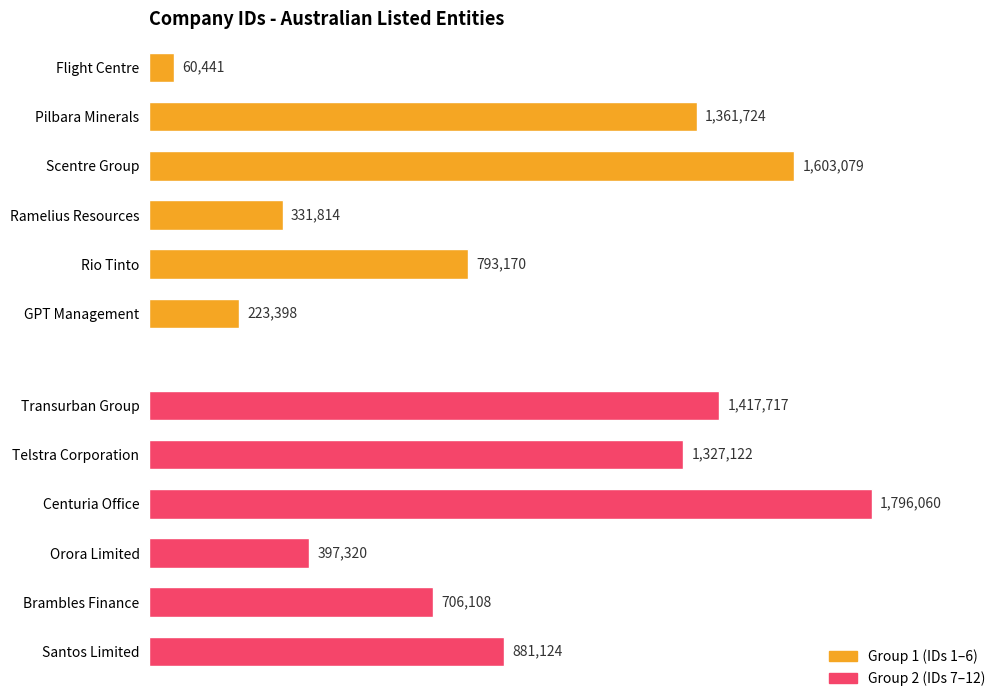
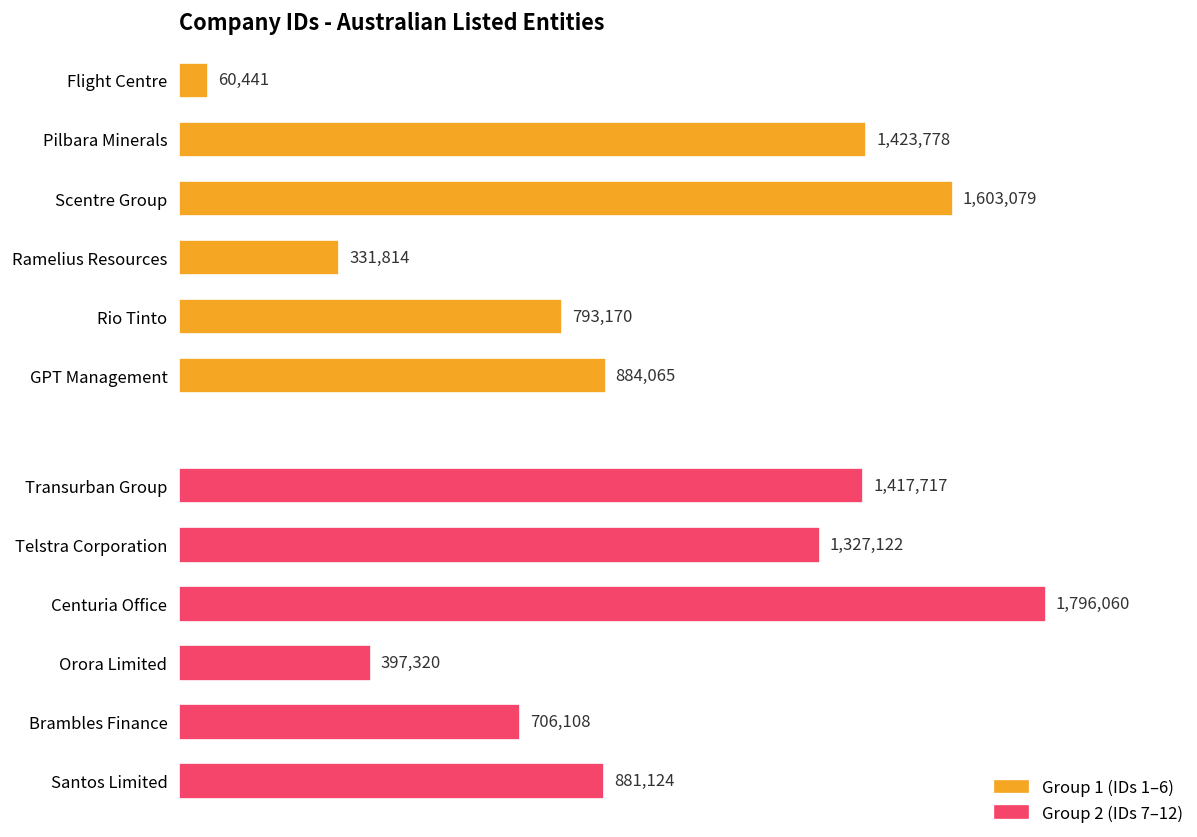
  {
    "Company IDs - Australian Listed Entities": {
      "Flight Centre": "60,441",
-     "Pilbara Minerals": "1,361,724",
+     "Pilbara Minerals": "1,423,778",
      "Scentre Group": "1,603,079",
      "Ramelius Resources": "331,814",
      "Rio Tinto": "793,170",
-     "GPT Management": "223,398"
+     "GPT Management": "884,065"
    }
  }
